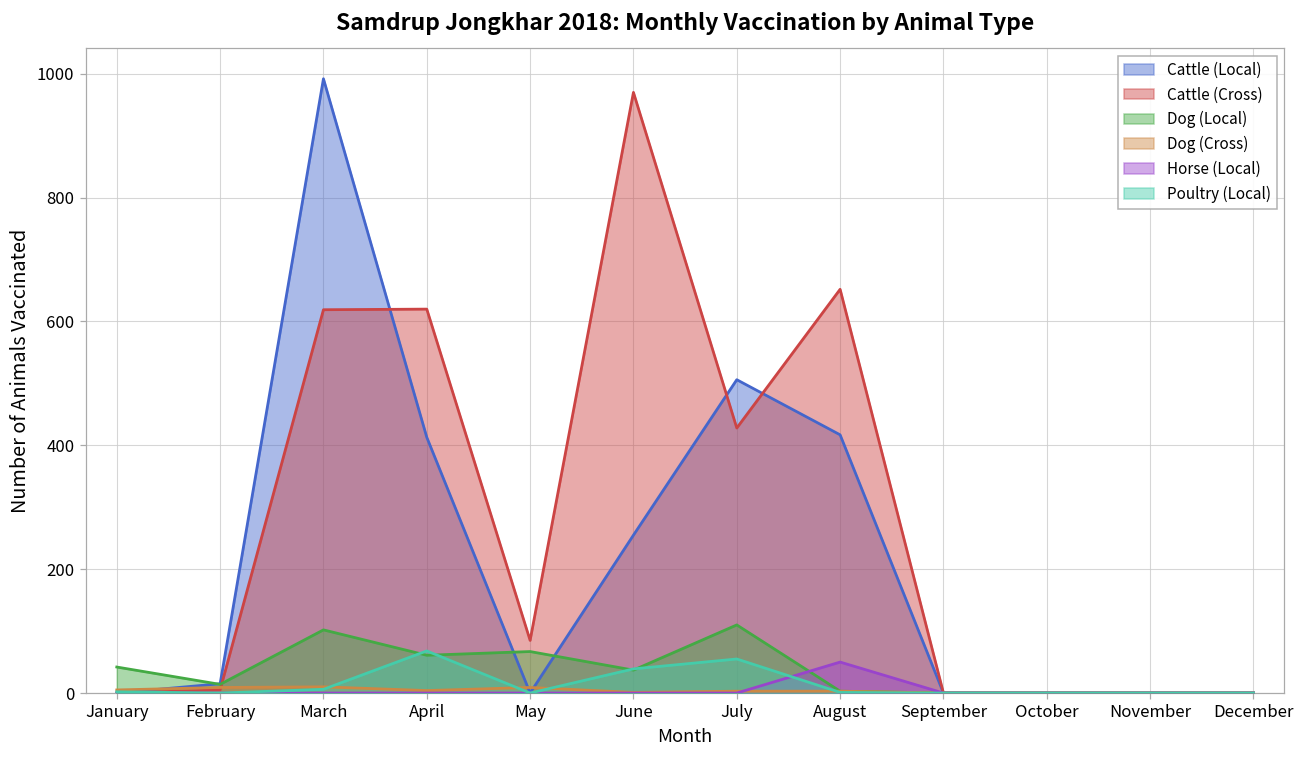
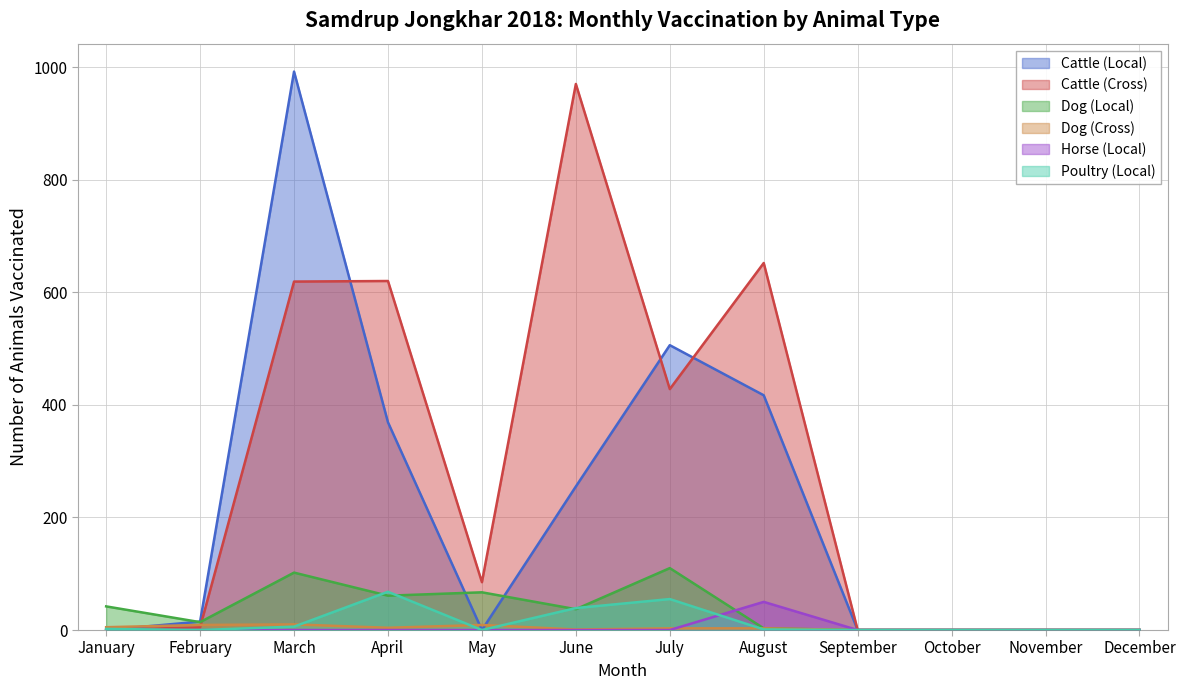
  {
    "Cattle (Local)": {
      "March": 990,
-     "April": 410,
+     "April": 370,
      "June": 260,
      "July": 510,
      "August": 420
    },
    "Dog (Local)": {
      "January": 40,
      "March": 100,
      "April": 60,
      "May": 70,
      "July": 110
    },
    "Horse (Local)": {
      "March": 0,
      "August": 50
    },
    "Poultry (Local)": {
      "April": 70,
      "July": 60
    }
  }
